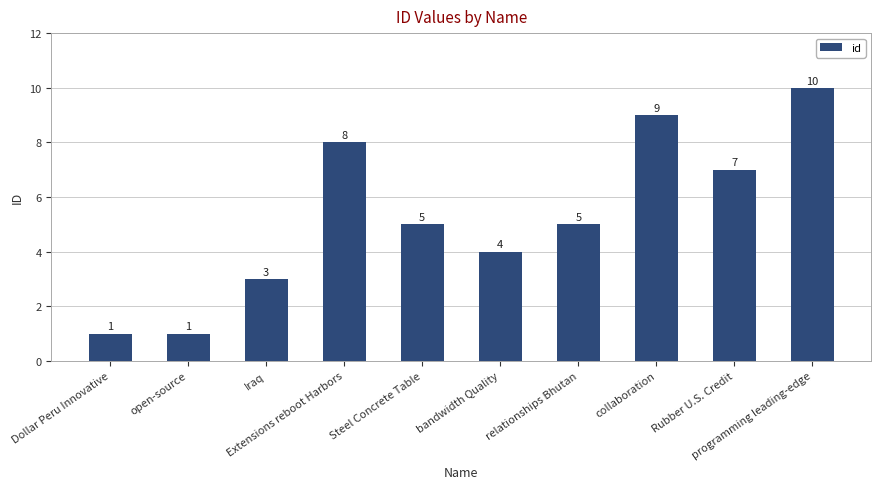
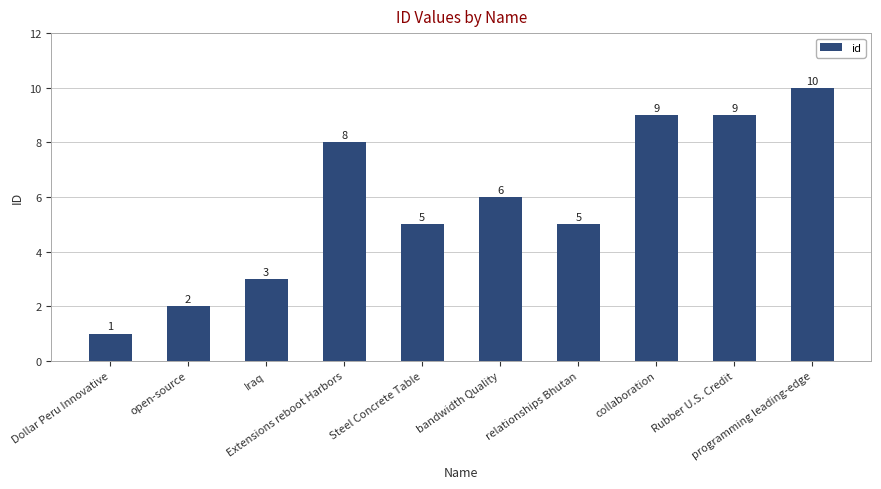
  {
    "Dollar Peru Innovative": 1,
-   "open-source": 1,
+   "open-source": 2,
    "Iraq": 3,
    "Extensions reboot Harbors": 8,
    "Steel Concrete Table": 5,
-   "bandwidth Quality": 4,
+   "bandwidth Quality": 6,
    "relationships Bhutan": 5,
    "collaboration": 9,
-   "Rubber U.S. Credit": 7,
+   "Rubber U.S. Credit": 9,
    "programming leading-edge": 10
  }
